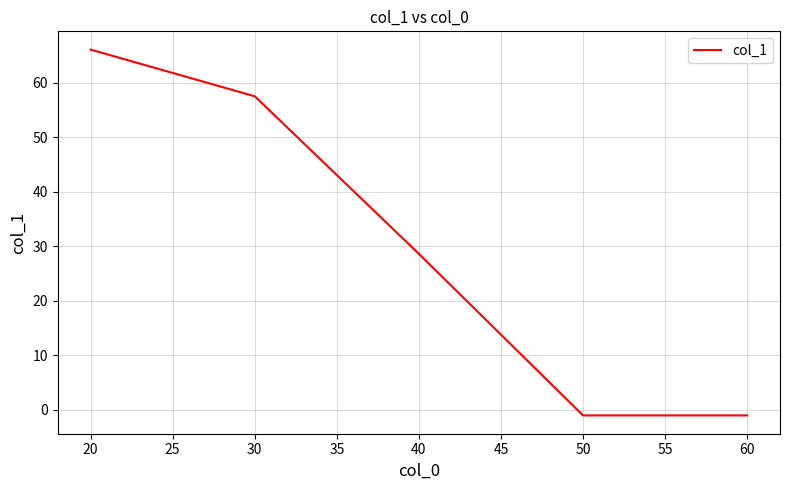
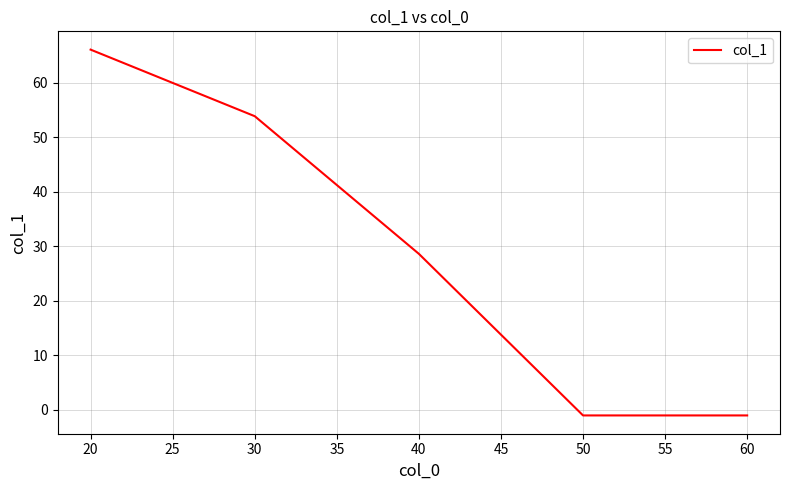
  {
    "20": 66,
-   "30": 58,
+   "30": 54,
    "40": 29,
    "50": -1,
    "60": -1
  }
